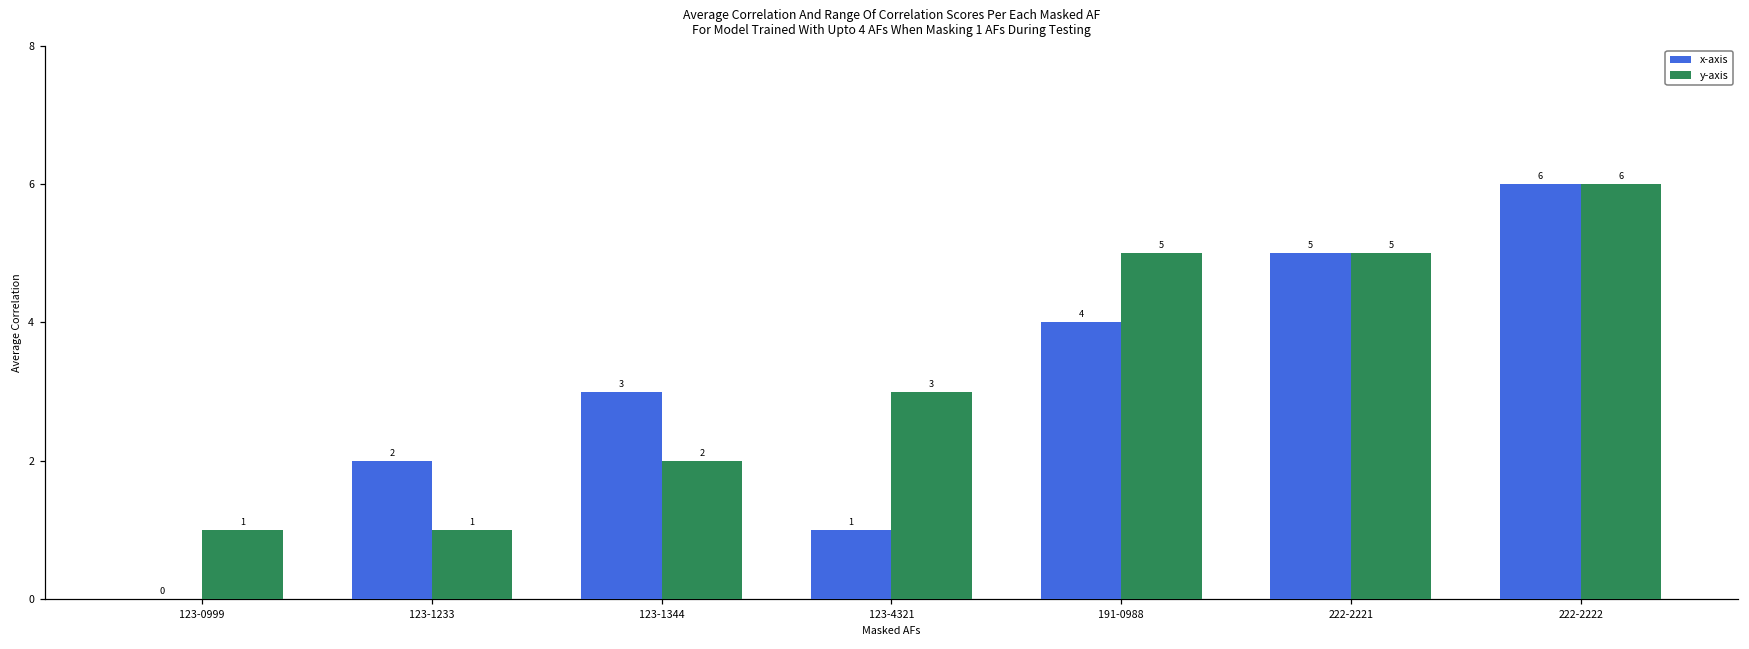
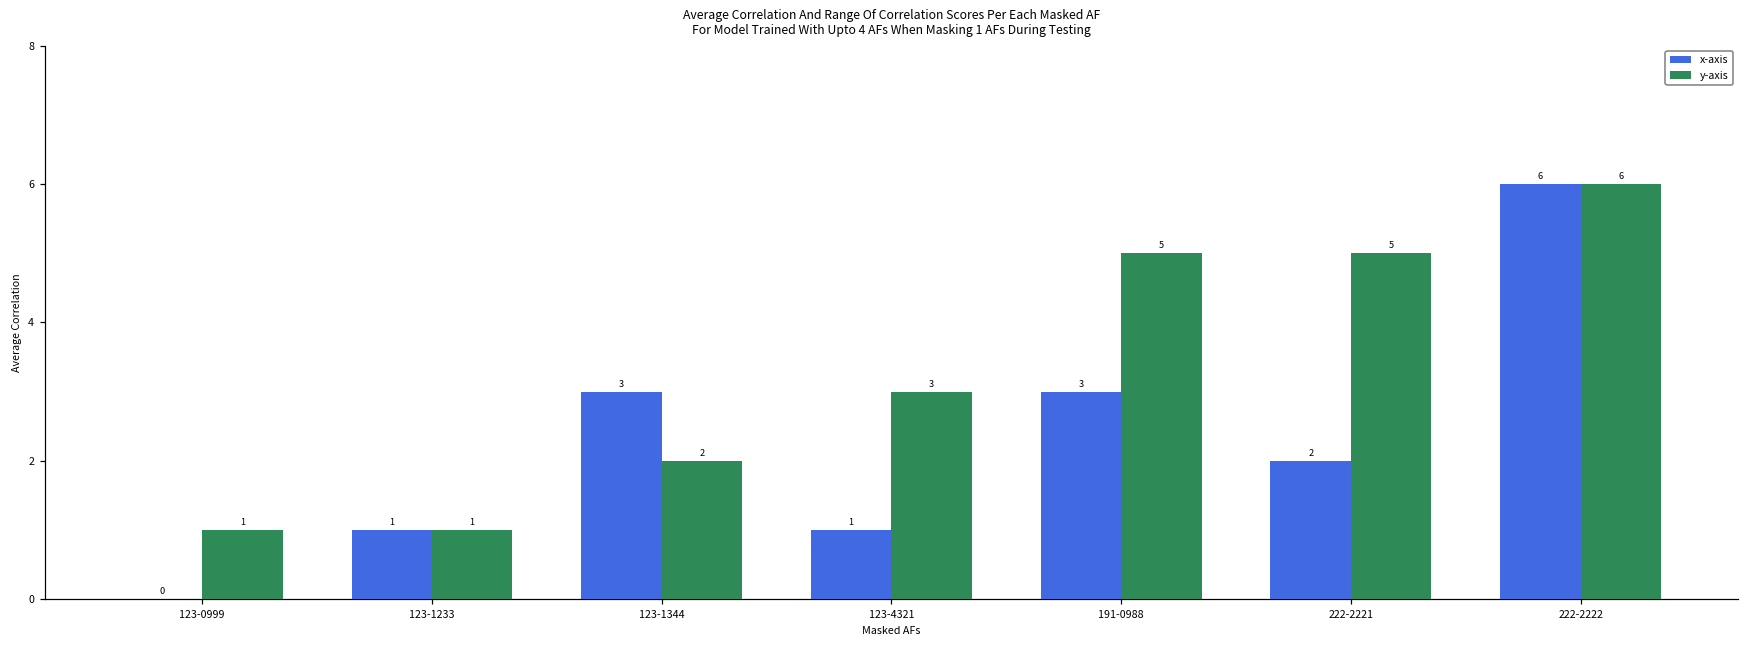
  {
    "x-axis": {
      "123-0999": 0,
-     "123-1233": 2,
+     "123-1233": 1,
      "123-1344": 3,
      "123-4321": 1,
-     "191-0988": 4,
-     "222-2221": 5,
+     "191-0988": 3,
+     "222-2221": 2,
      "222-2222": 6
    },
    "y-axis": {
      "123-0999": 1,
      "123-1233": 1,
      "123-1344": 2,
      "123-4321": 3,
      "191-0988": 5,
      "222-2221": 5,
      "222-2222": 6
    }
  }
